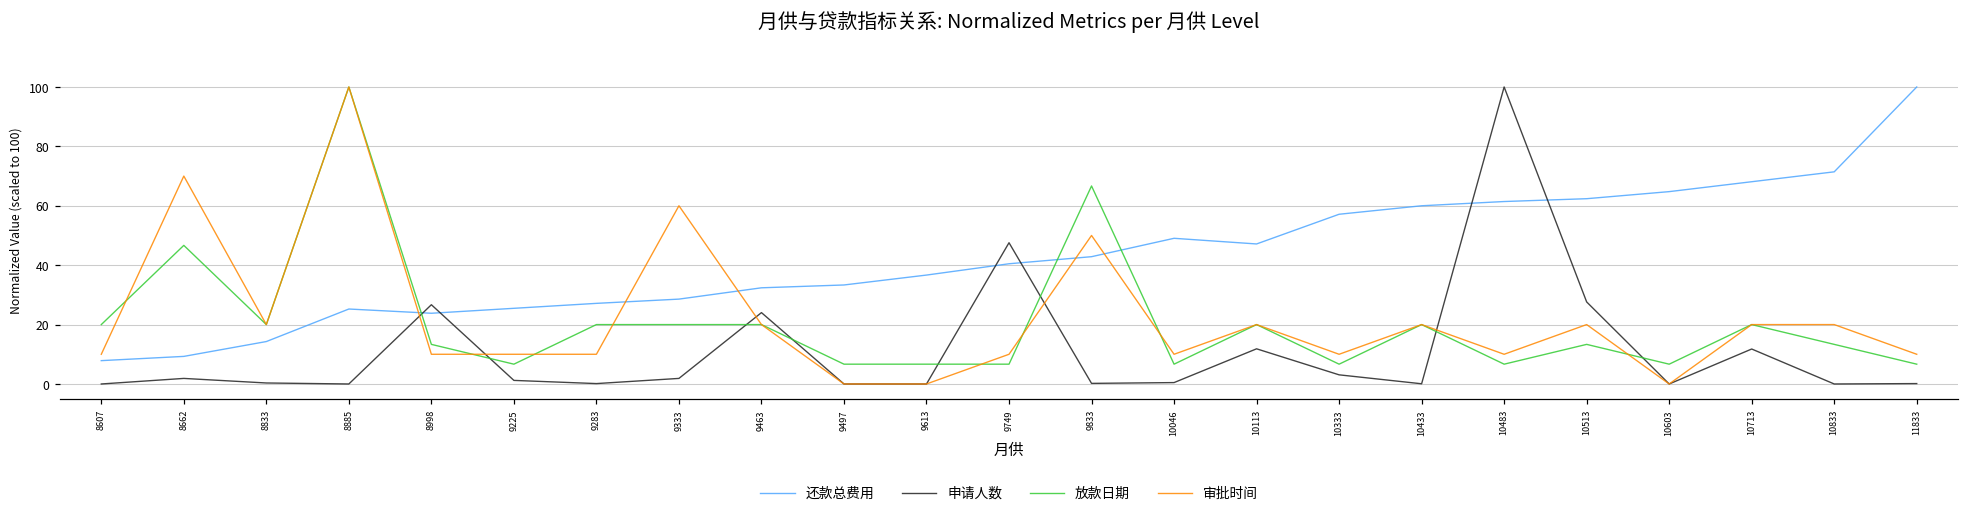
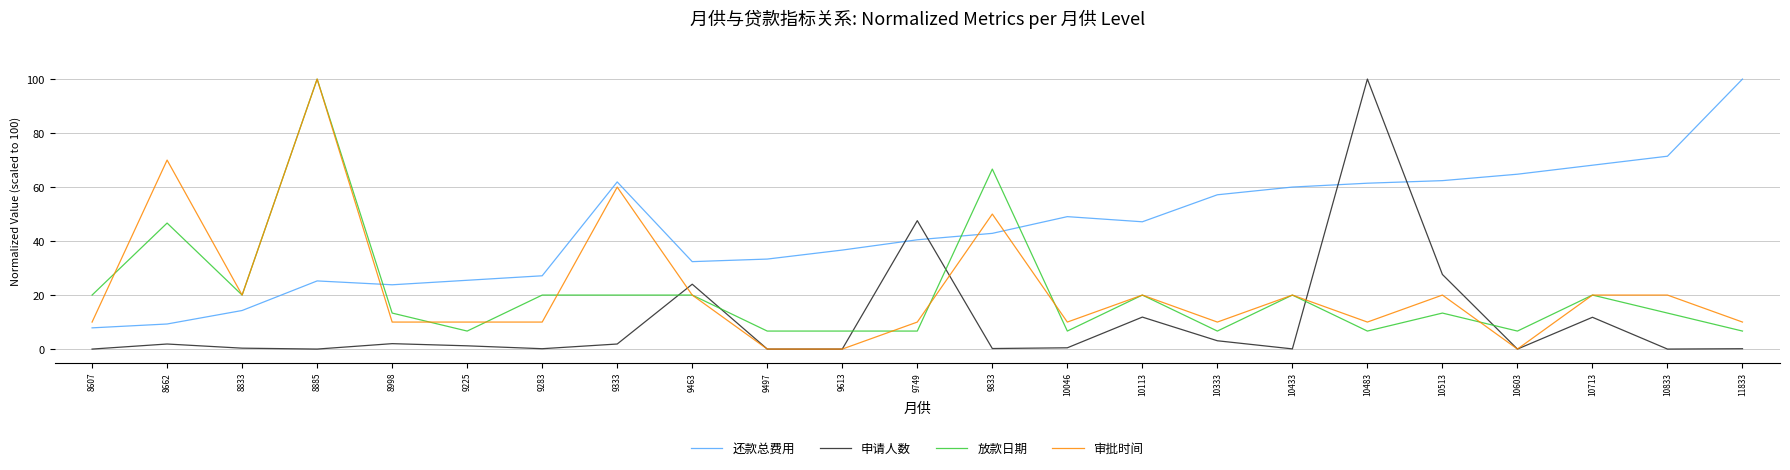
  {
    "还款总费用": {
      "8607": 8,
      "8662": 9,
      "8833": 14,
      "8885": 25,
      "8998": 24,
      "9225": 25,
      "9283": 27,
-     "9333": 29,
+     "9333": 62,
      "9463": 32,
      "9497": 33,
      "9613": 37,
      "9749": 40,
      "9833": 43,
      "10046": 49,
      "10113": 47,
      "10333": 57,
      "10433": 60,
      "10483": 61,
      "10513": 62,
      "10603": 65,
      "10713": 68,
      "10833": 71,
      "11833": 100
    },
    "申请人数": {
      "8607": 0,
      "8662": 2,
      "8833": 0,
      "8885": 0,
-     "8998": 27,
+     "8998": 2,
      "9225": 1,
      "9283": 0,
      "9333": 2,
      "9463": 24,
      "9749": 48,
      "9833": 0,
      "10046": 0,
      "10113": 12,
      "10333": 3,
      "10433": 0,
      "10483": 100,
      "10513": 28,
      "10713": 12,
      "10833": 0,
      "11833": 0
    },
    "放款日期": {
      "8607": 20,
      "8662": 47,
      "8998": 13,
      "9225": 7,
      "9283": 20,
      "9333": 20,
      "9497": 7,
      "9613": 7,
      "9749": 7,
      "9833": 67,
      "10046": 7,
      "10333": 7,
      "10483": 7,
      "10513": 13,
      "10603": 7,
      "10833": 13,
      "11833": 7
    },
    "审批时间": {
      "8607": 10,
      "8662": 70,
      "8998": 10,
      "9225": 10,
      "9283": 10,
      "9333": 60,
      "9749": 10,
      "9833": 50,
      "10046": 10,
      "10333": 10,
      "10483": 10,
      "10513": 20,
      "10833": 20,
      "11833": 10
    }
  }
